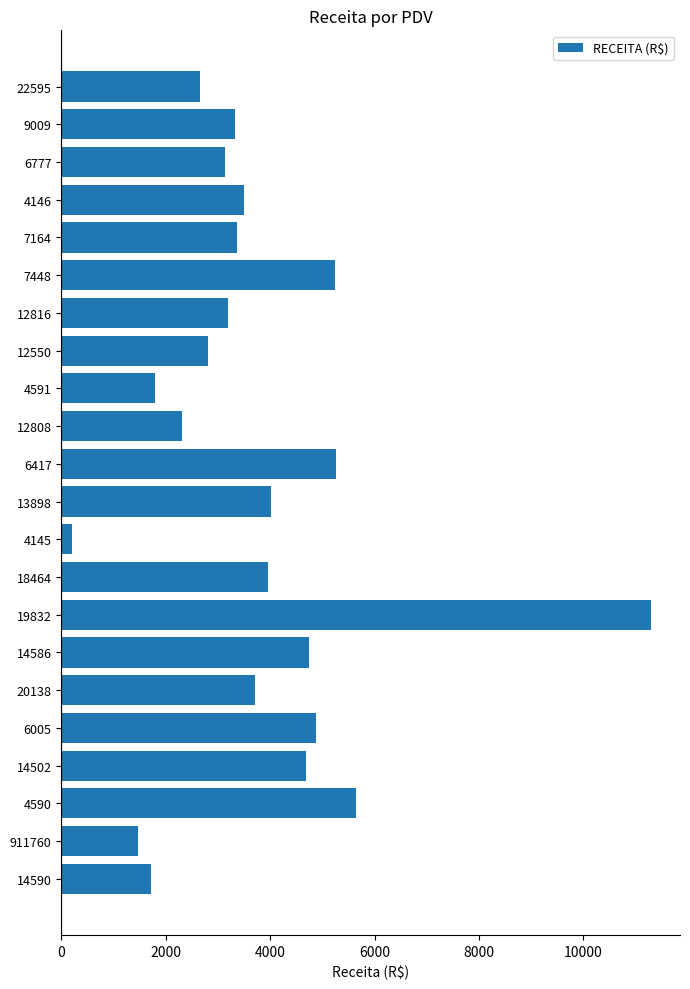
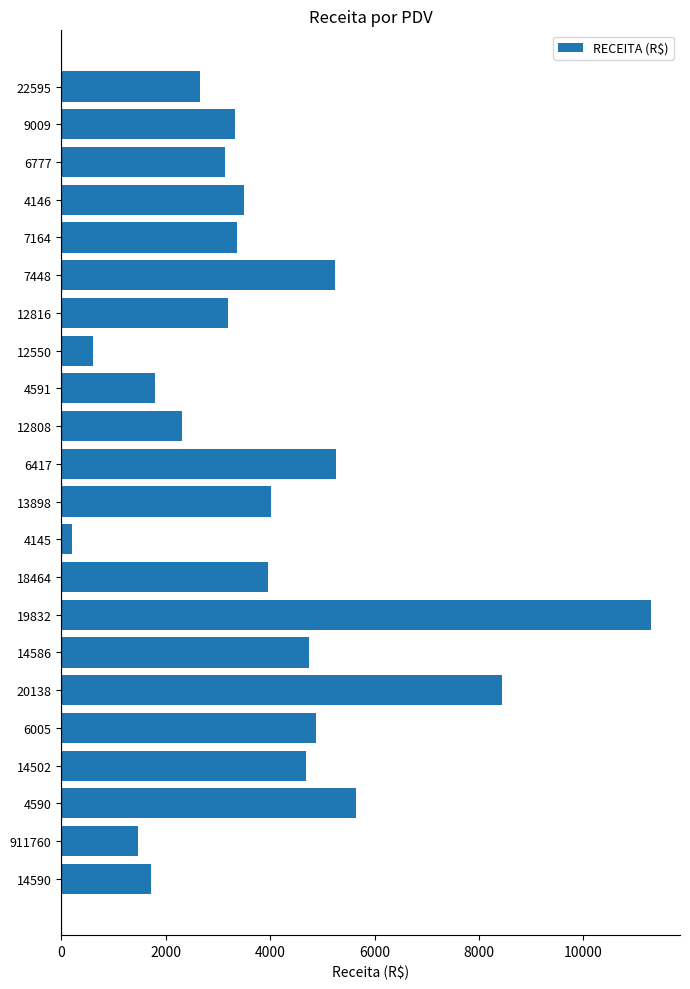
  {
    "22595": 2700,
    "9009": 3300,
    "6777": 3100,
    "4146": 3500,
    "7164": 3400,
    "7448": 5300,
    "12816": 3200,
-   "12550": 2800,
+   "12550": 600,
    "4591": 1800,
    "12808": 2300,
    "6417": 5300,
    "13898": 4000,
    "4145": 200,
    "18464": 4000,
    "19832": 11300,
    "14586": 4700,
-   "20138": 3700,
+   "20138": 8400,
    "6005": 4900,
    "14502": 4700,
    "4590": 5600,
    "911760": 1500,
    "14590": 1700
  }
